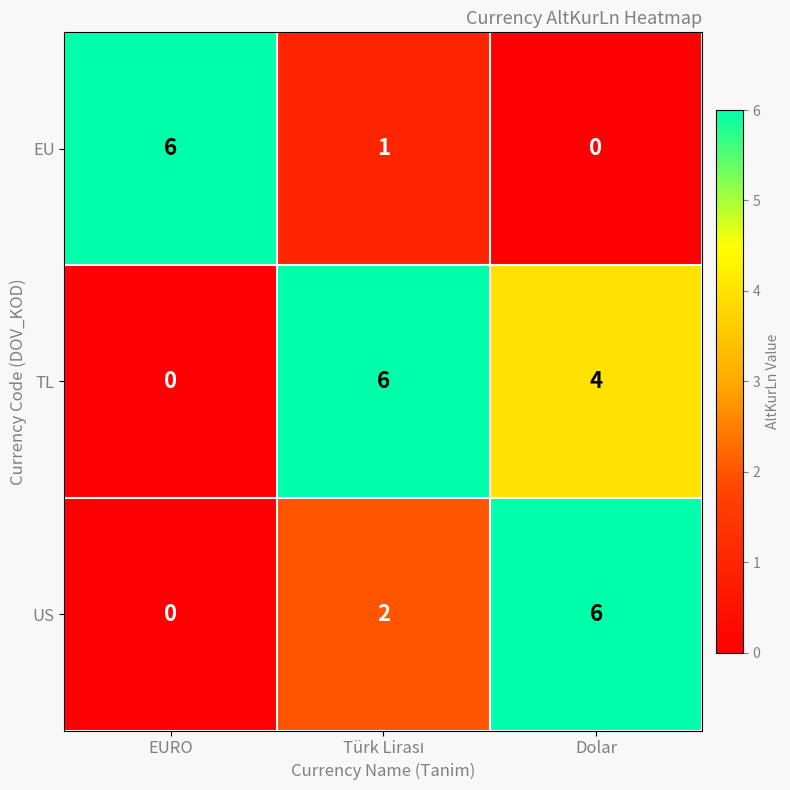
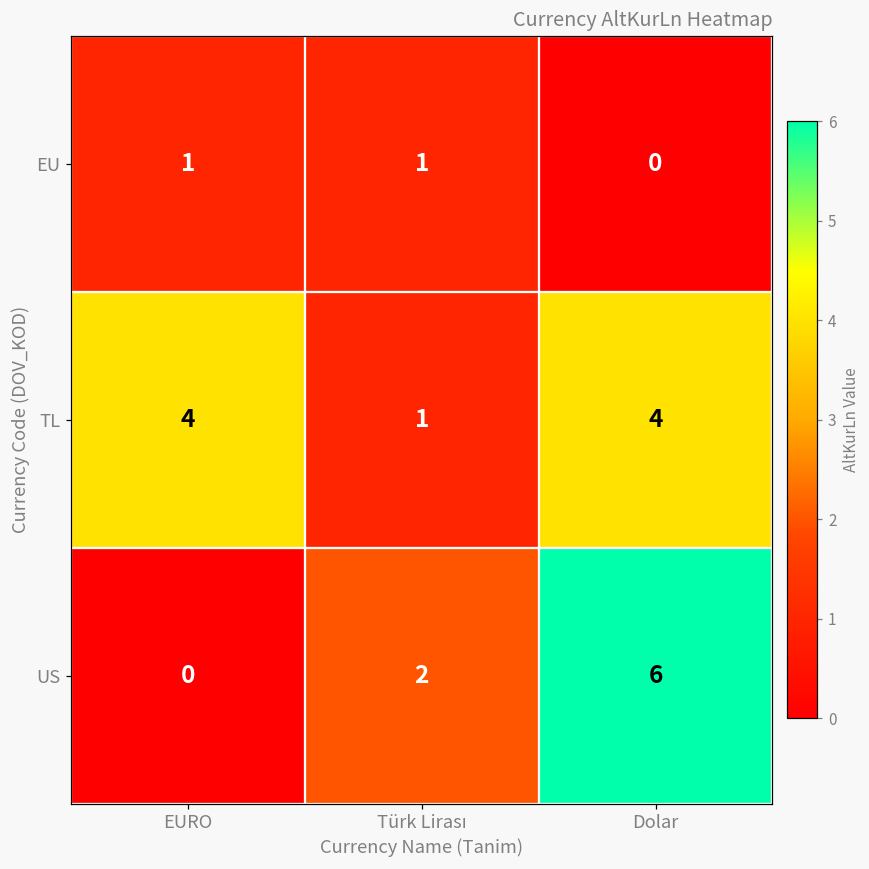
  {
    "EU": {
-     "EURO": 6,
+     "EURO": 1,
      "Türk Lirası": 1,
      "Dolar": 0
    },
    "TL": {
-     "EURO": 0,
-     "Türk Lirası": 6,
+     "EURO": 4,
+     "Türk Lirası": 1,
      "Dolar": 4
    },
    "US": {
      "EURO": 0,
      "Türk Lirası": 2,
      "Dolar": 6
    }
  }
